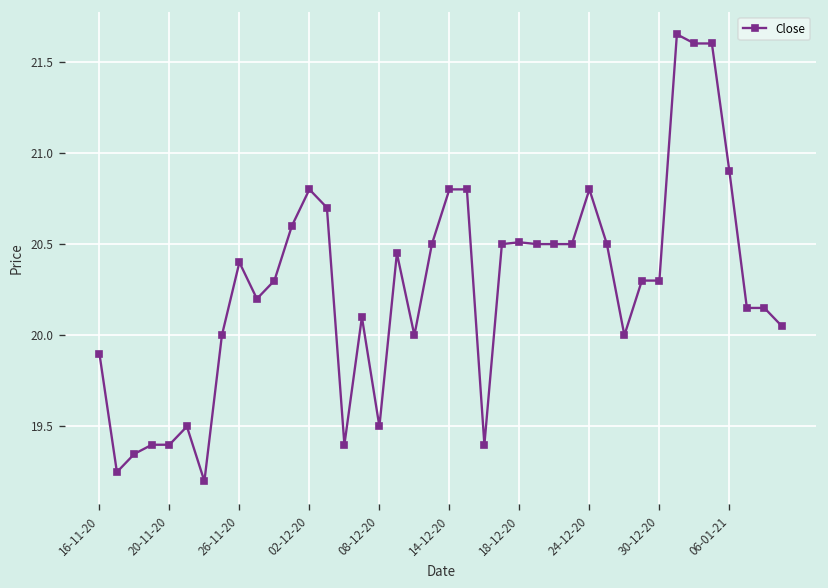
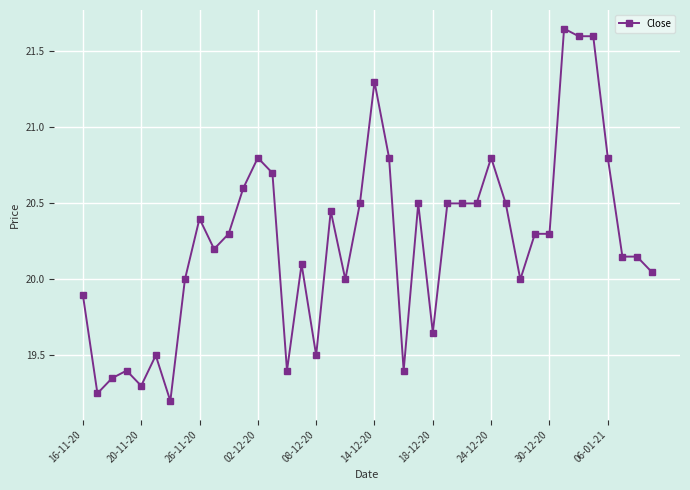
  {
    "16-11-20": 19.90,
-   "20-11-20": 19.4,
+   "20-11-20": 19.3,
    "26-11-20": 20.40,
    "02-12-20": 20.80,
    "08-12-20": 19.50,
-   "14-12-20": 20.8,
-   "18-12-20": 20.51,
+   "14-12-20": 21.3,
+   "18-12-20": 19.65,
    "24-12-20": 20.80,
    "30-12-20": 20.30,
-   "06-01-21": 20.9
+   "06-01-21": 20.8
  }
